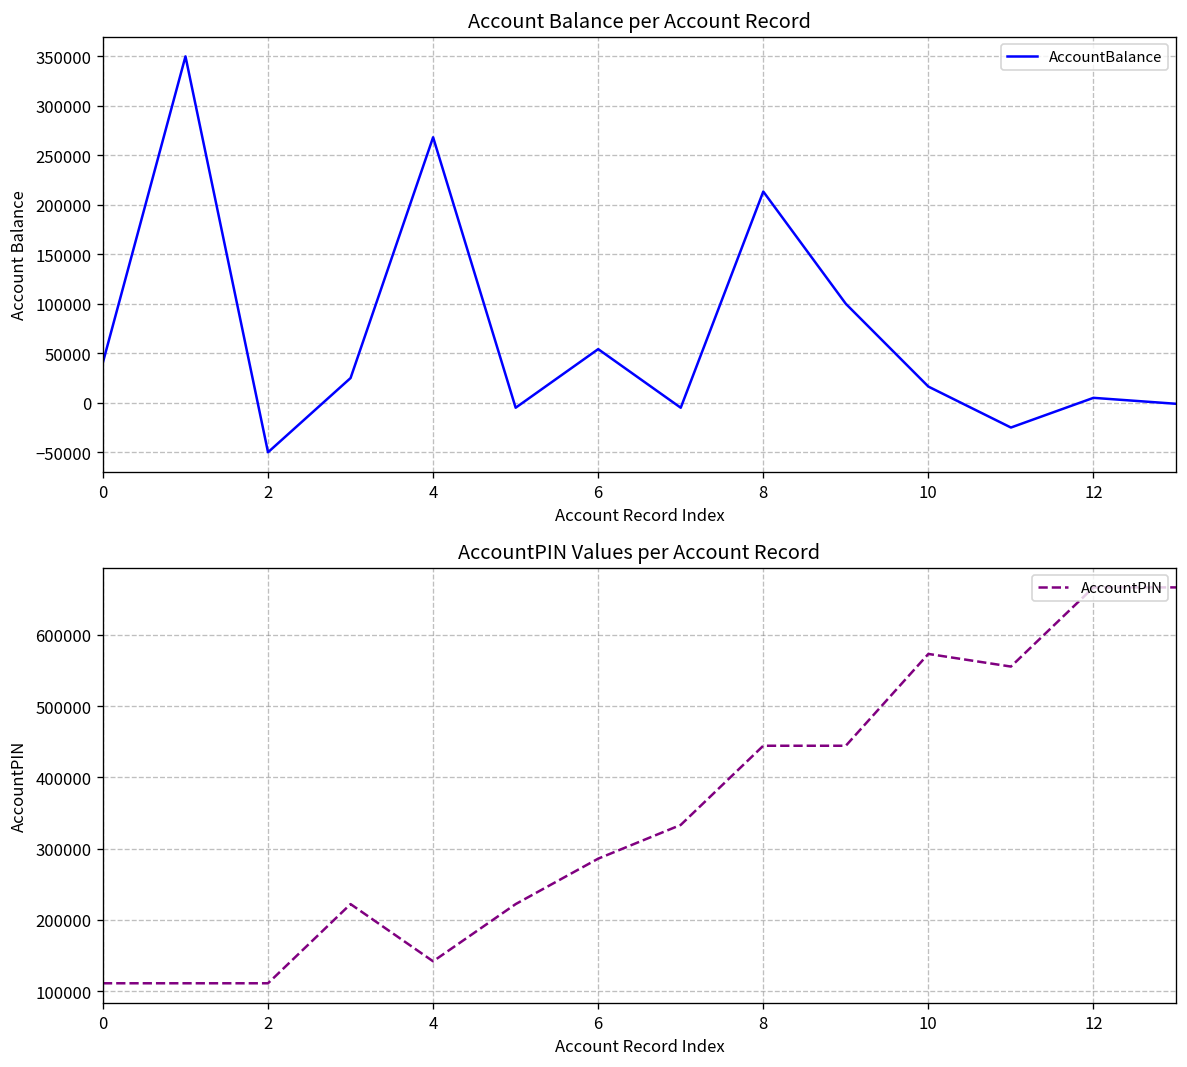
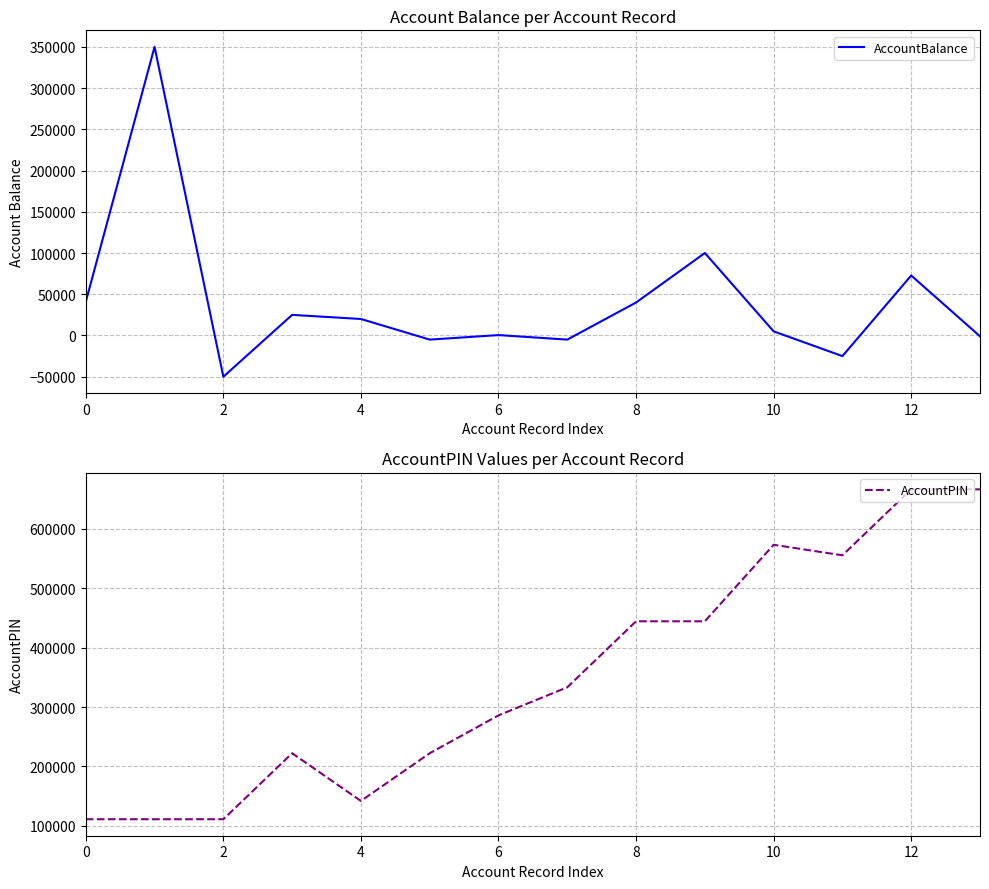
  {
    "Account Balance per Account Record": {
      "0": 40000,
      "2": -50000,
-     "4": 270000,
-     "6": 50000,
-     "8": 210000,
-     "10": 20000,
-     "12": 10000
+     "4": 20000,
+     "6": 0,
+     "8": 40000,
+     "10": 10000,
+     "12": 70000
    },
    "AccountPIN Values per Account Record": {
      "0": 110000,
      "2": 110000,
      "4": 140000,
      "6": 290000,
      "8": 440000,
      "10": 570000
    }
  }
